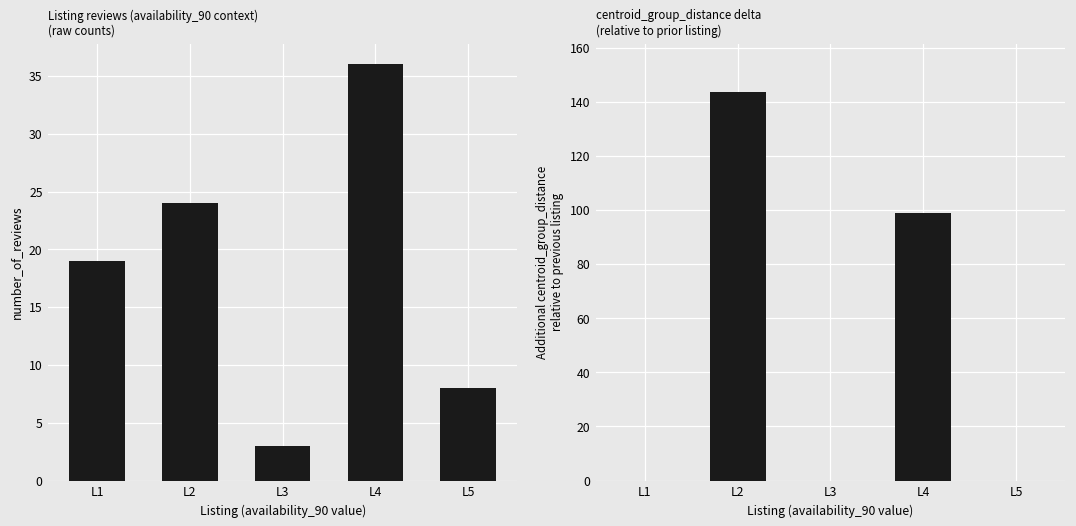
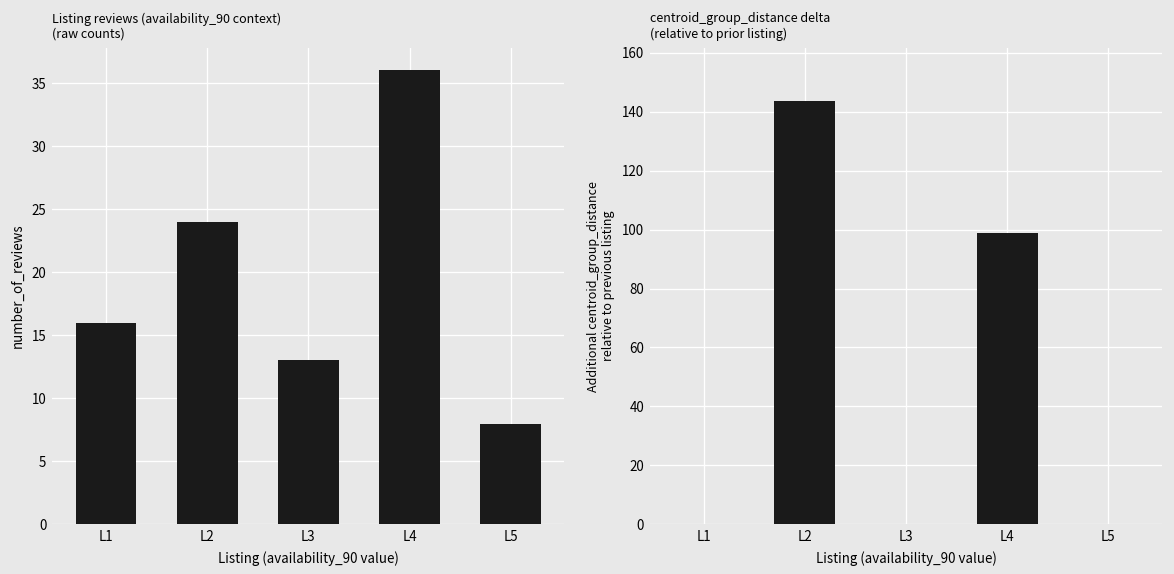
  {
    "Listing reviews (availability_90 context) (raw counts)": {
-     "L1": 19,
+     "L1": 16,
      "L2": 24,
-     "L3": 3,
+     "L3": 13,
      "L4": 36,
      "L5": 8
    },
    "centroid_group_distance delta (relative to prior listing)": {
      "L1": 0,
      "L2": 144,
      "L4": 99
    }
  }
